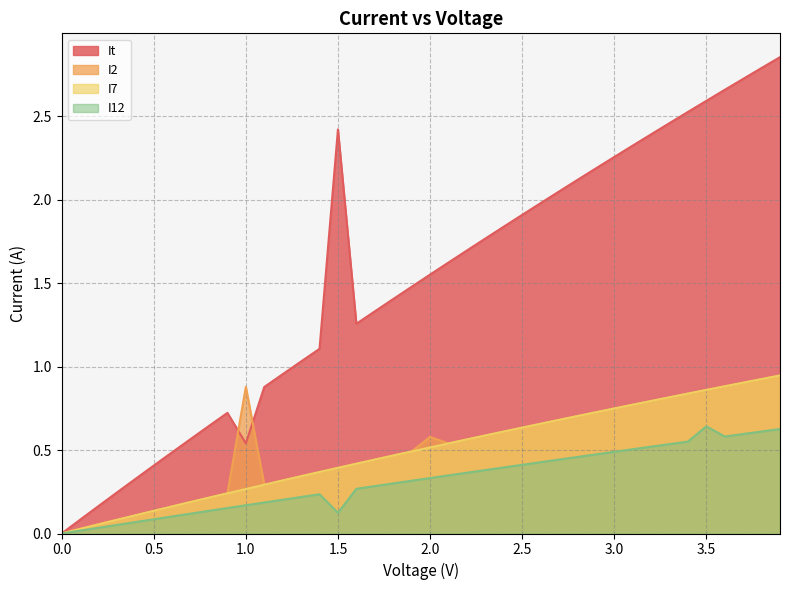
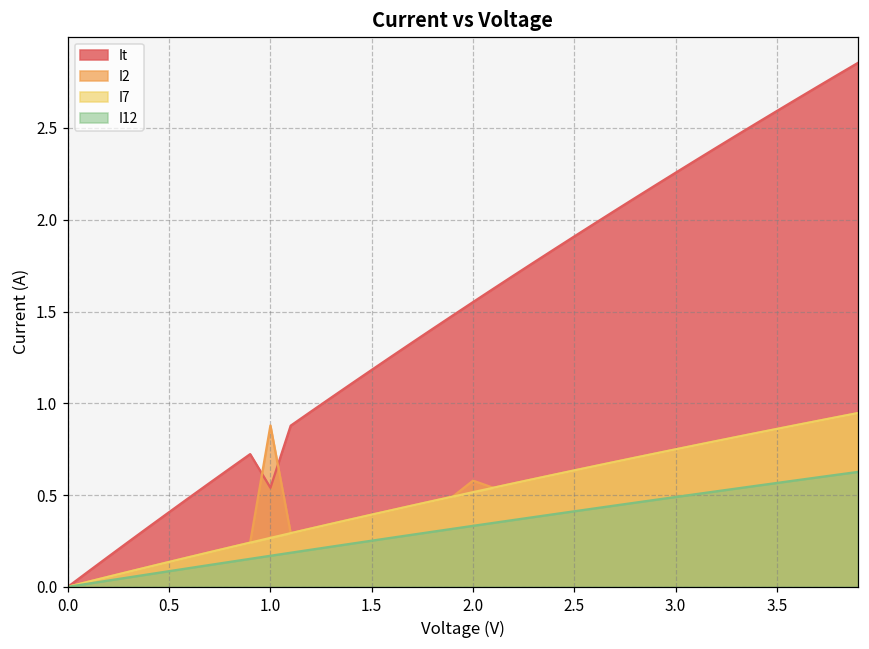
  {
    "It": {
      "0.5": 0.41,
      "1.0": 0.54,
-     "1.5": 2.42,
+     "1.5": 1.18,
      "2.0": 1.55,
      "2.5": 1.91,
      "3.0": 2.26,
      "3.5": 2.59
    },
    "I12": {
      "0.5": 0.09,
      "1.0": 0.17,
-     "1.5": 0.12,
+     "1.5": 0.25,
      "2.0": 0.33,
      "2.5": 0.41,
      "3.0": 0.49,
-     "3.5": 0.64
+     "3.5": 0.57
    }
  }
